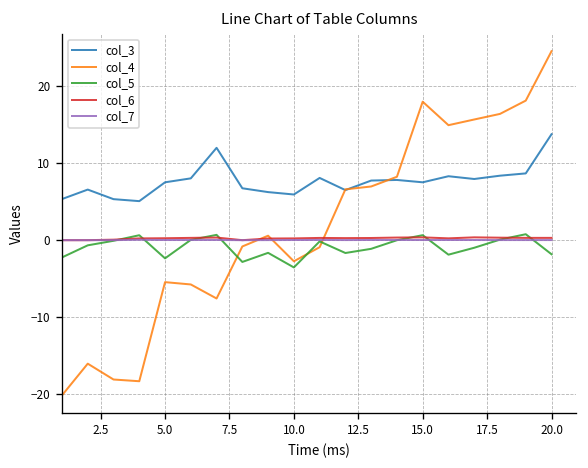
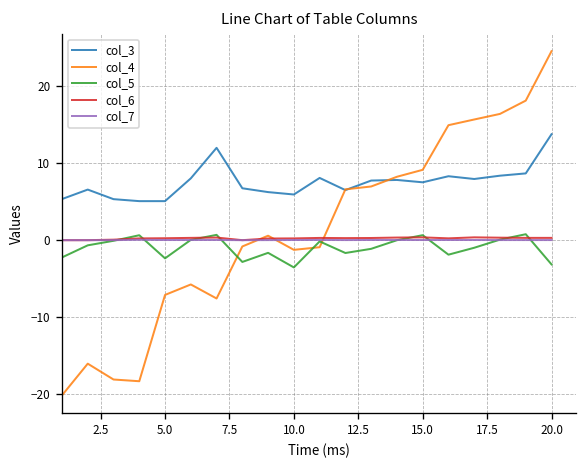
  {
    "col_3": {
-     "5.0": 8,
+     "5.0": 5,
      "10.0": 6,
      "15.0": 8,
      "20.0": 14
    },
    "col_4": {
-     "5.0": -5,
-     "10.0": -3,
-     "15.0": 18,
+     "5.0": -7,
+     "10.0": -1,
+     "15.0": 9,
      "20.0": 25
    },
    "col_5": {
      "5.0": -2,
      "10.0": -4,
-     "20.0": -2
+     "20.0": -3
    }
  }
